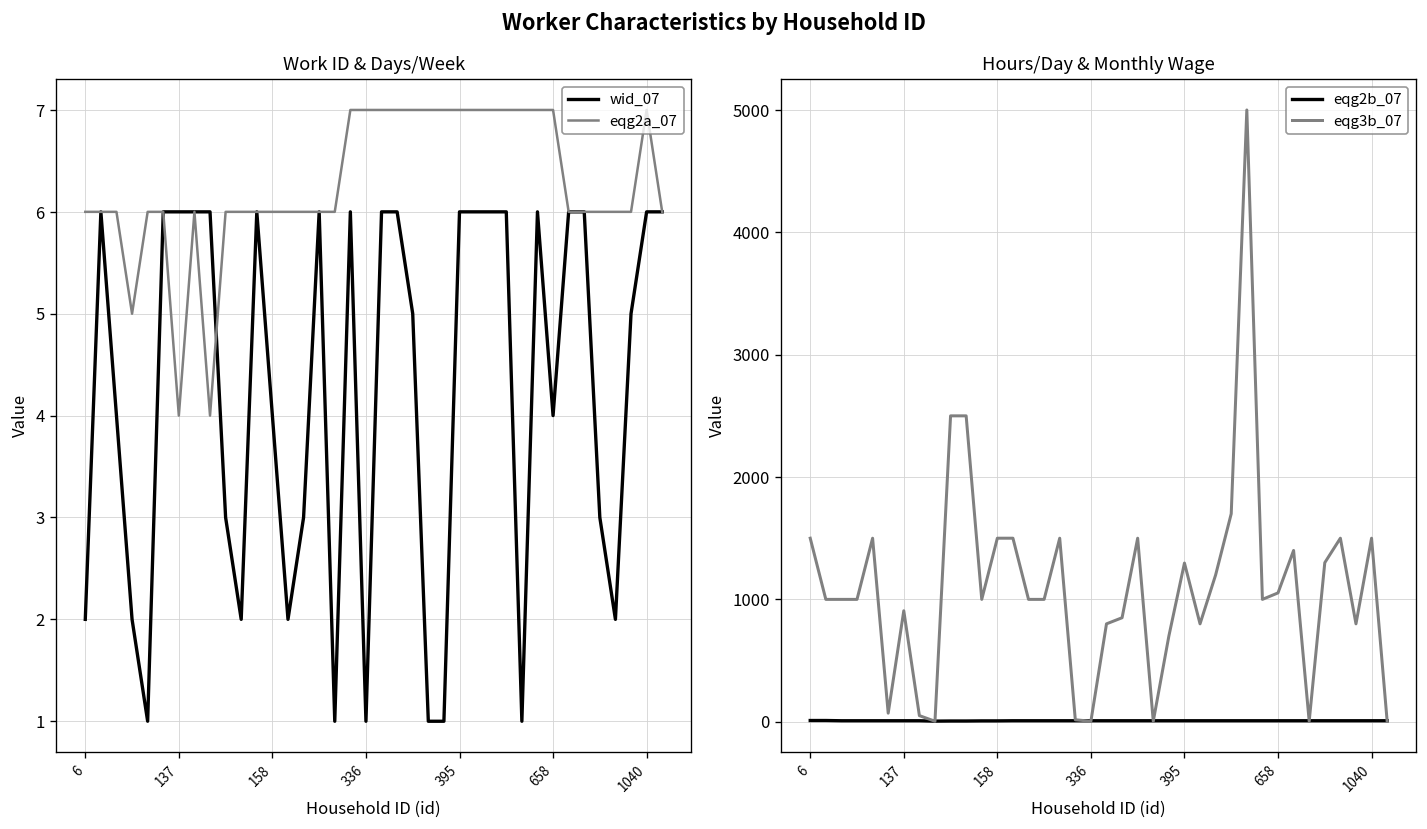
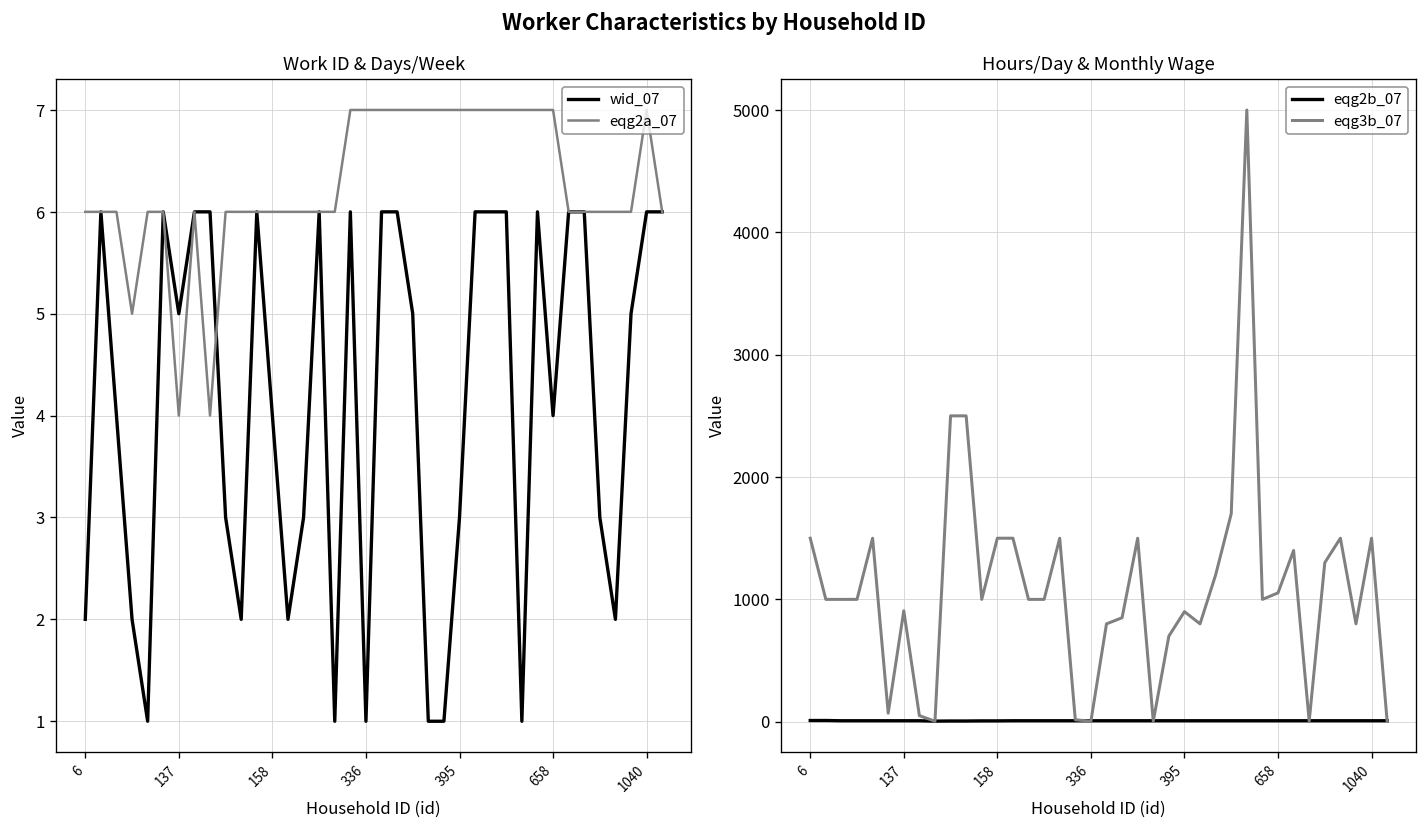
  {
    "Work ID & Days/Week": {
      "wid_07": {
-       "137": 6,
-       "395": 6,
+       "137": 5,
+       "395": 3,
        "658": 4
      },
      "eqg2a_07": {
        "137": 4,
        "395": 7,
        "658": 7
      }
    },
    "Hours/Day & Monthly Wage": {
      "eqg2b_07": {
        "137": 10,
        "395": 10,
        "658": 10
      },
      "eqg3b_07": {
        "137": 910,
-       "395": 1300,
+       "395": 900,
        "658": 1050
      }
    }
  }
